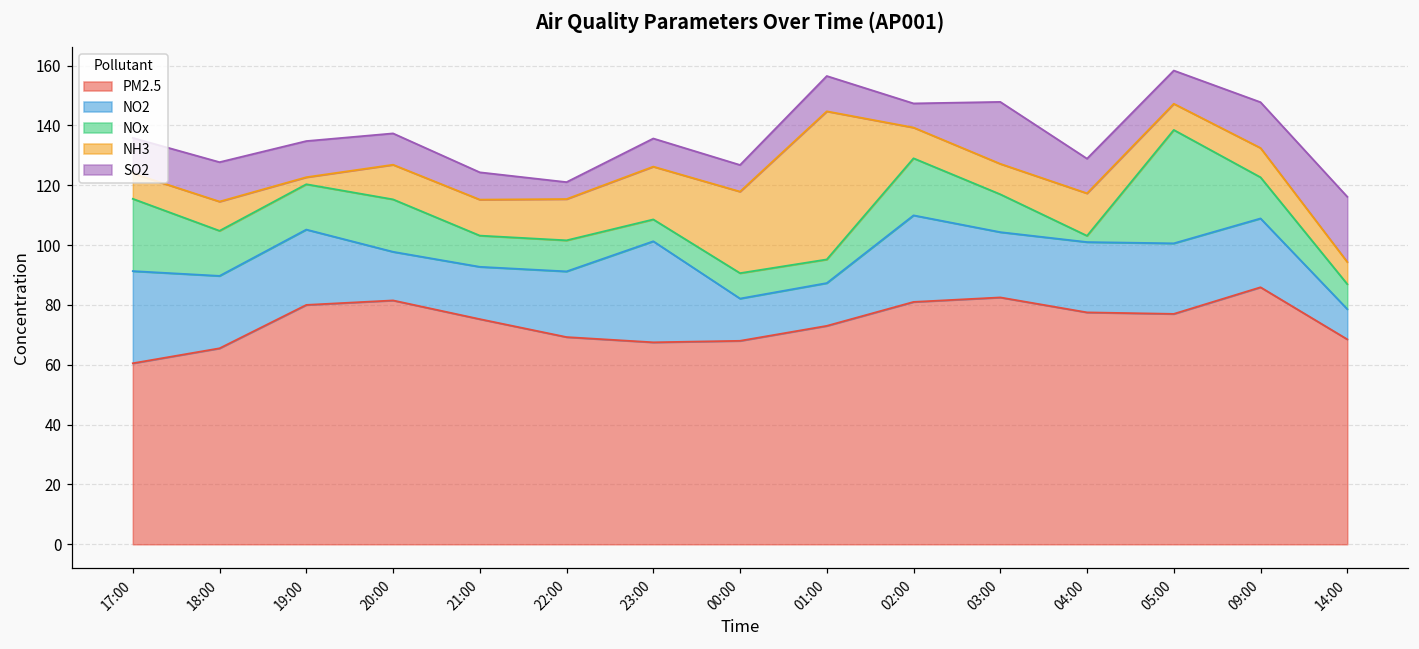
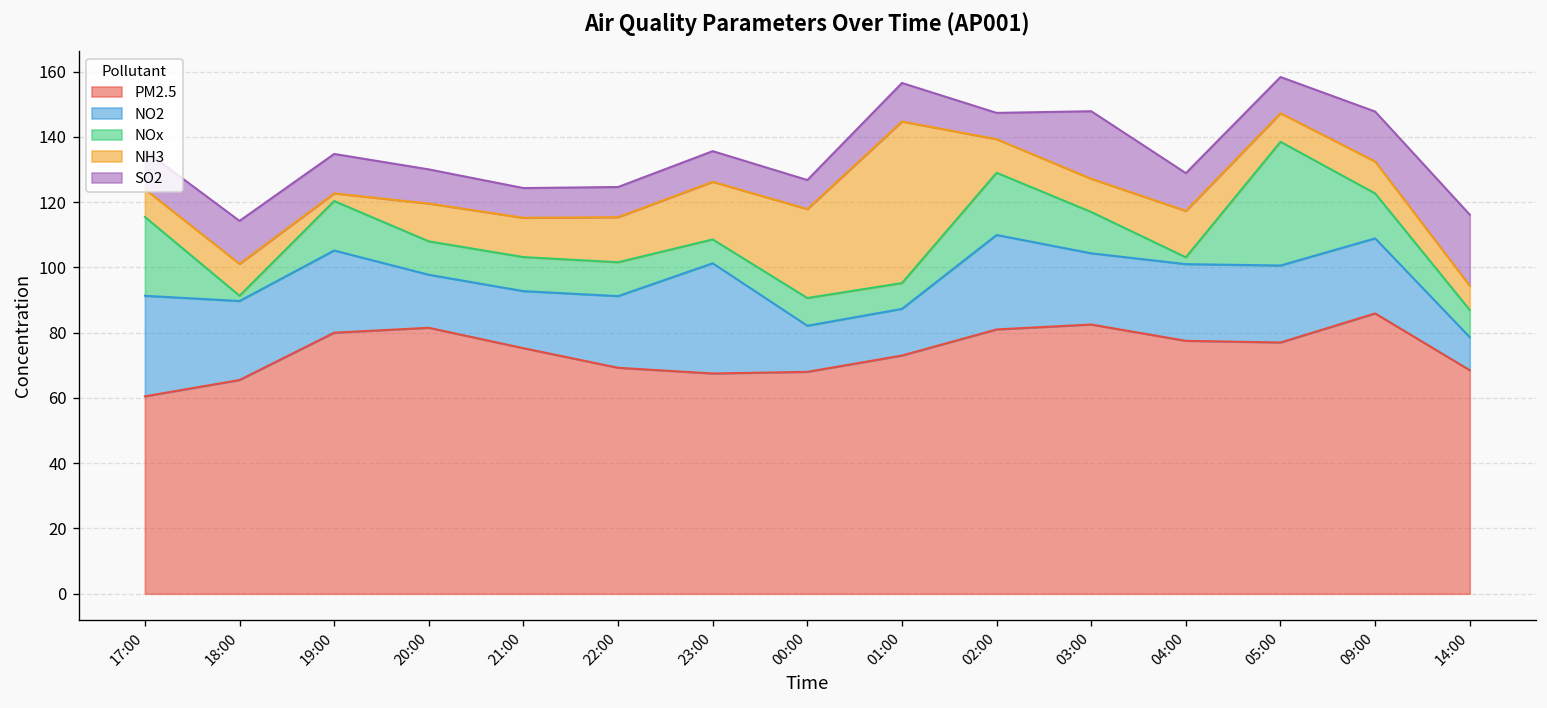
  {
    "PM2.5": {
      "17:00": 61,
      "18:00": 66,
      "19:00": 80,
      "20:00": 82,
      "21:00": 75,
      "22:00": 69,
      "23:00": 68,
      "00:00": 68,
      "01:00": 73,
      "02:00": 81,
      "03:00": 83,
      "04:00": 78,
      "05:00": 77,
      "09:00": 86,
      "14:00": 69
    },
    "NO2": {
      "17:00": 31,
      "18:00": 24,
      "19:00": 25,
      "20:00": 16,
      "21:00": 17,
      "22:00": 22,
      "23:00": 34,
      "00:00": 14,
      "01:00": 14,
      "02:00": 29,
      "03:00": 22,
      "04:00": 24,
      "05:00": 24,
      "09:00": 23,
      "14:00": 10
    },
    "NOx": {
      "17:00": 24,
-     "18:00": 15,
+     "18:00": 2,
      "19:00": 15,
-     "20:00": 18,
+     "20:00": 10,
      "21:00": 10,
      "22:00": 10,
      "23:00": 7,
      "00:00": 9,
      "01:00": 8,
      "02:00": 19,
      "03:00": 13,
      "04:00": 2,
      "05:00": 38,
      "09:00": 14,
      "14:00": 8
    },
    "NH3": {
      "18:00": 10,
      "19:00": 2,
      "20:00": 12,
      "21:00": 12,
      "22:00": 14,
      "23:00": 18,
      "00:00": 27,
      "01:00": 49,
      "02:00": 10,
      "03:00": 10,
      "04:00": 14,
      "05:00": 9,
      "09:00": 10,
      "14:00": 7
    },
    "SO2": {
      "18:00": 13,
      "19:00": 12,
      "20:00": 10,
      "21:00": 9,
-     "22:00": 6,
+     "22:00": 9,
      "23:00": 9,
      "00:00": 9,
      "01:00": 12,
      "02:00": 8,
      "03:00": 21,
      "04:00": 12,
      "05:00": 11,
      "09:00": 15,
      "14:00": 22
    }
  }
